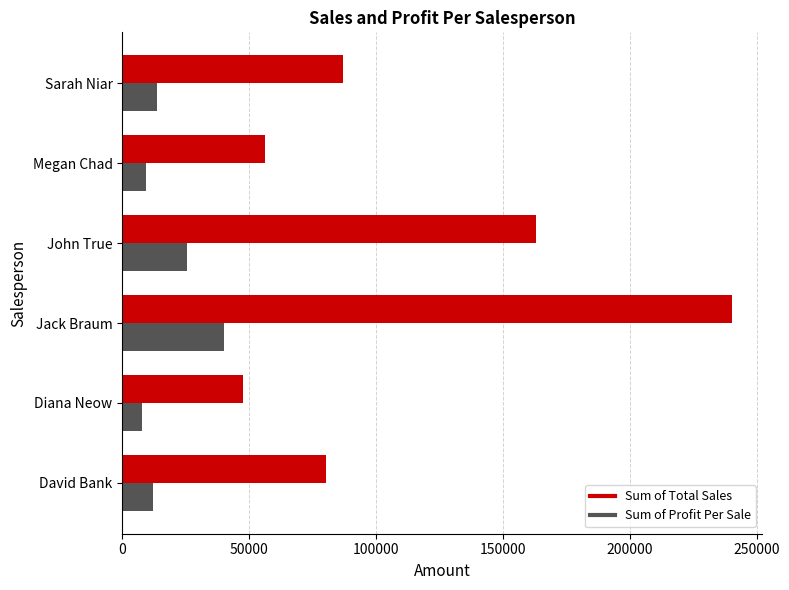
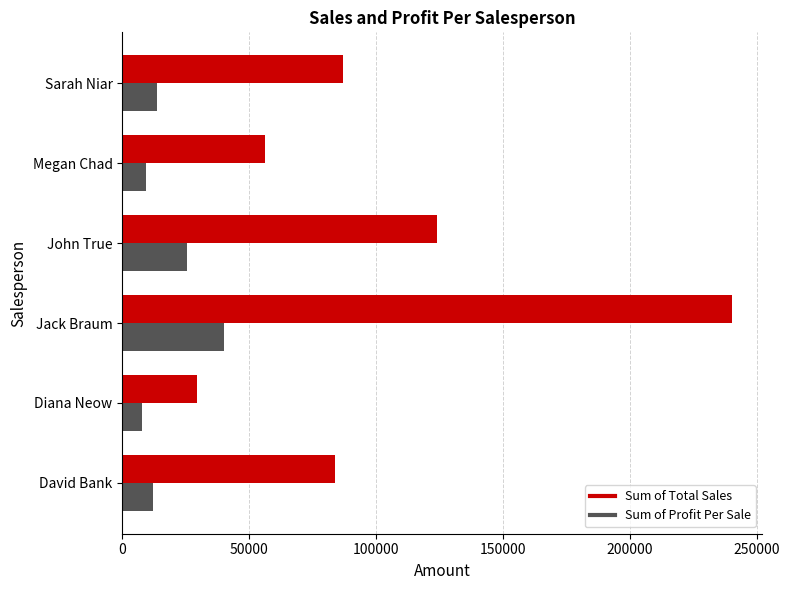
  {
    "Sum of Total Sales": {
      "Sarah Niar": 87000,
      "Megan Chad": 56000,
-     "John True": 163000,
+     "John True": 124000,
      "Jack Braum": 240000,
-     "Diana Neow": 48000,
-     "David Bank": 80000
+     "Diana Neow": 30000,
+     "David Bank": 84000
    },
    "Sum of Profit Per Sale": {
      "Sarah Niar": 14000,
      "Megan Chad": 9000,
      "John True": 26000,
      "Jack Braum": 40000,
      "Diana Neow": 8000,
      "David Bank": 12000
    }
  }
